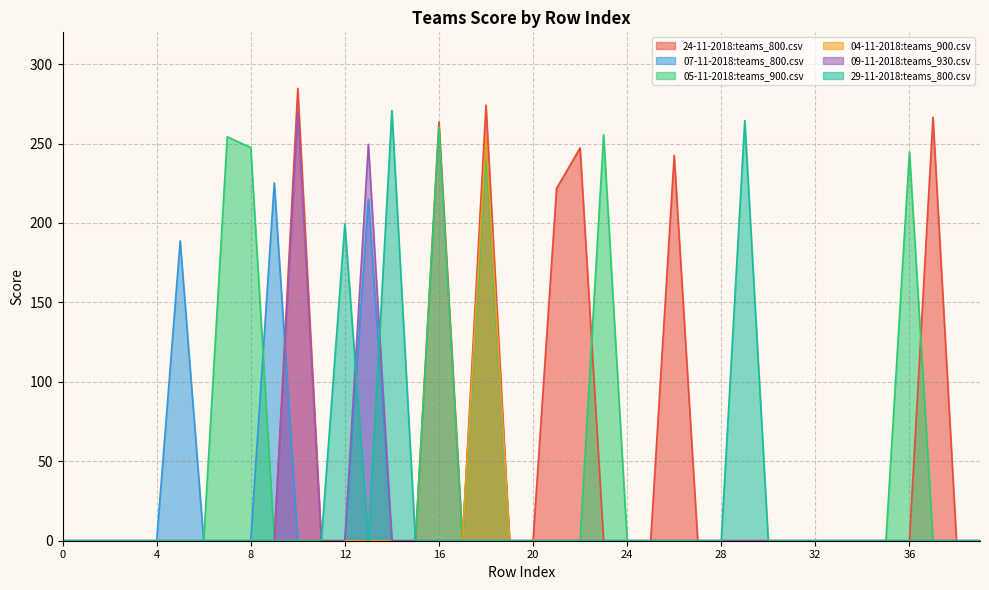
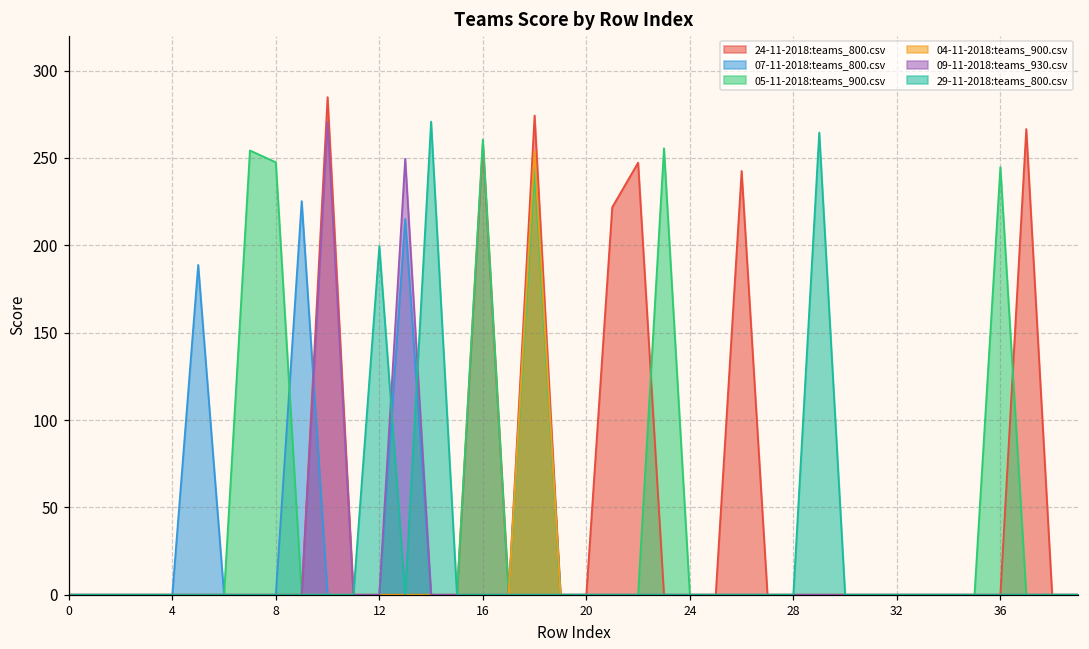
  {
    "24-11-2018:teams_800.csv": {
-     "16": 264
+     "16": 258
    }
  }
